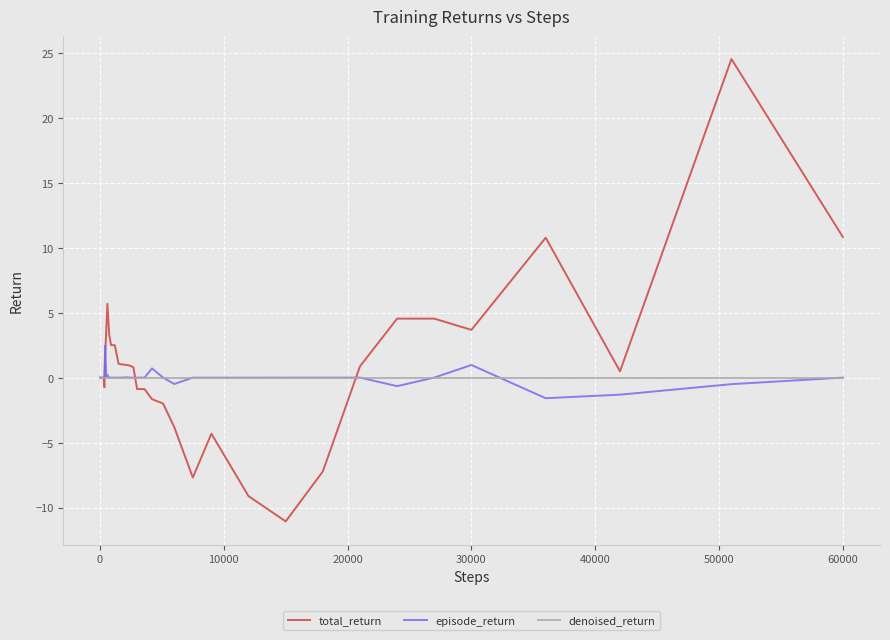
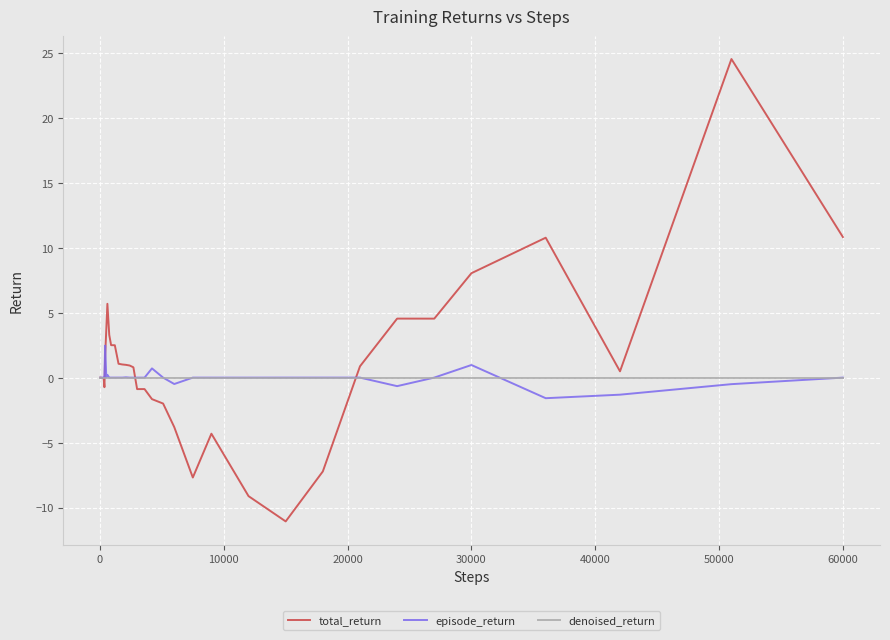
  {
    "total_return": {
-     "30000": 3.7,
+     "30000": 8.0,
      "60000": 10.8
    },
    "episode_return": {
      "30000": 1.0
    },
    "denoised_return": {
      "30000": 0.0
    }
  }
